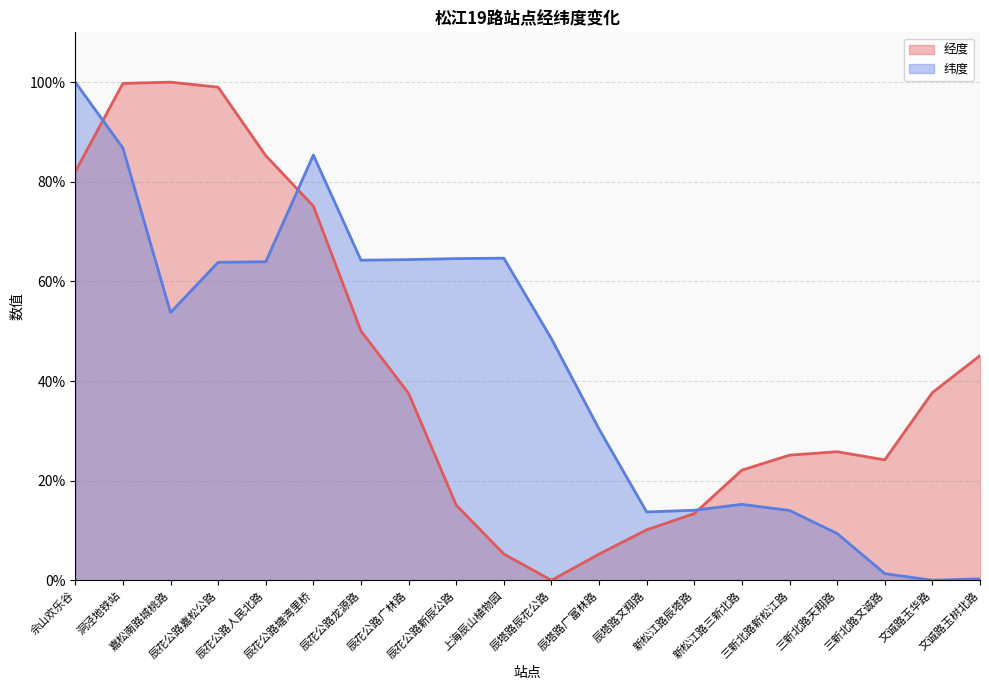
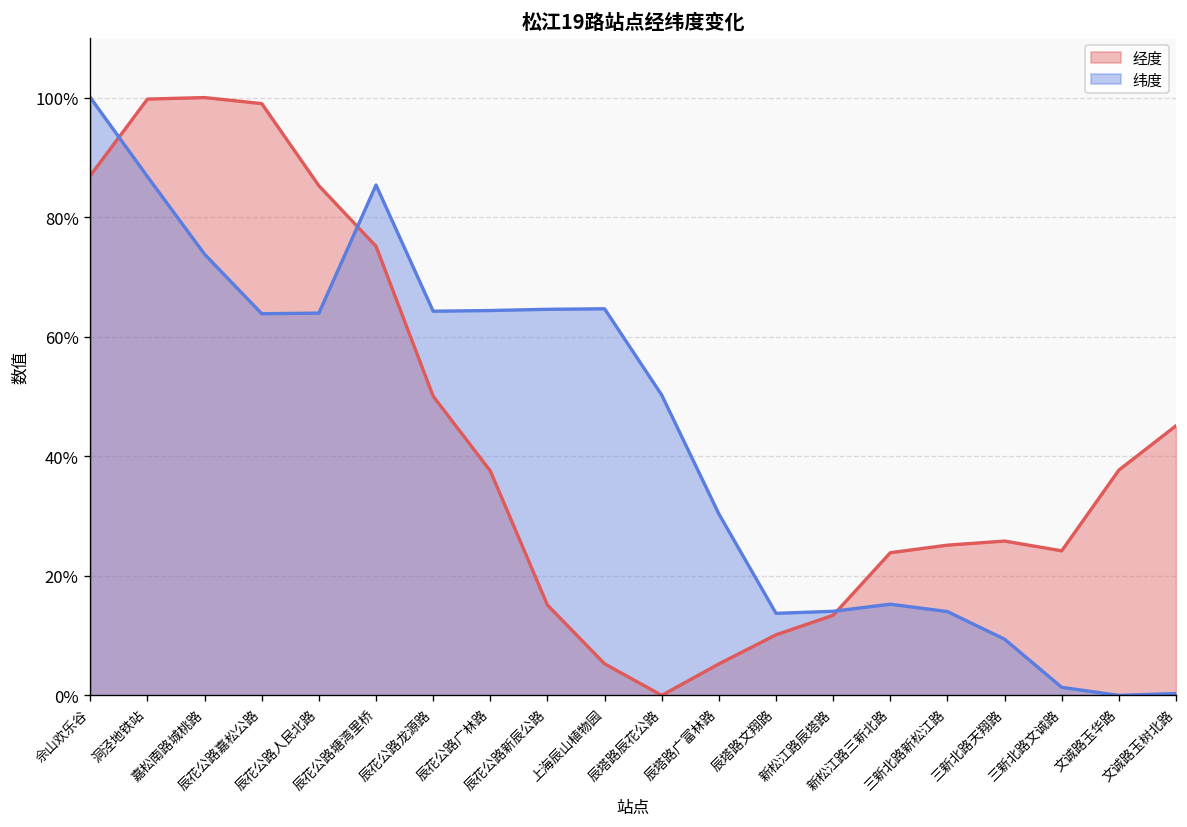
  {
    "经度": {
-     "佘山欢乐谷": "82%",
+     "佘山欢乐谷": "87%",
      "洞泾地铁站": "100%",
      "嘉松南路城桃路": "100%",
      "辰花公路嘉松公路": "99%",
      "辰花公路人民北路": "85%",
      "辰花公路塘湾里桥": "75%",
      "辰花公路龙源路": "50%",
      "辰花公路广林路": "38%",
      "辰花公路新辰公路": "15%",
      "上海辰山植物园": "5%",
      "辰塔路辰花公路": "0%",
      "辰塔路广富林路": "5%",
      "辰塔路文翔路": "10%",
      "新松江路辰塔路": "13%",
-     "新松江路三新北路": "22%",
+     "新松江路三新北路": "24%",
      "三新北路新松江路": "25%",
      "三新北路天翔路": "26%",
      "三新北路文诚路": "24%",
      "文诚路玉华路": "38%",
      "文诚路玉树北路": "45%"
    },
    "纬度": {
      "佘山欢乐谷": "100%",
      "洞泾地铁站": "87%",
-     "嘉松南路城桃路": "54%",
+     "嘉松南路城桃路": "74%",
      "辰花公路嘉松公路": "64%",
      "辰花公路人民北路": "64%",
      "辰花公路塘湾里桥": "85%",
      "辰花公路龙源路": "64%",
      "辰花公路广林路": "64%",
      "辰花公路新辰公路": "65%",
      "上海辰山植物园": "65%",
-     "辰塔路辰花公路": "48%",
+     "辰塔路辰花公路": "50%",
      "辰塔路广富林路": "30%",
      "辰塔路文翔路": "14%",
      "新松江路辰塔路": "14%",
      "新松江路三新北路": "15%",
      "三新北路新松江路": "14%",
      "三新北路天翔路": "9%",
      "三新北路文诚路": "1%",
      "文诚路玉华路": "0%",
      "文诚路玉树北路": "0%"
    }
  }
